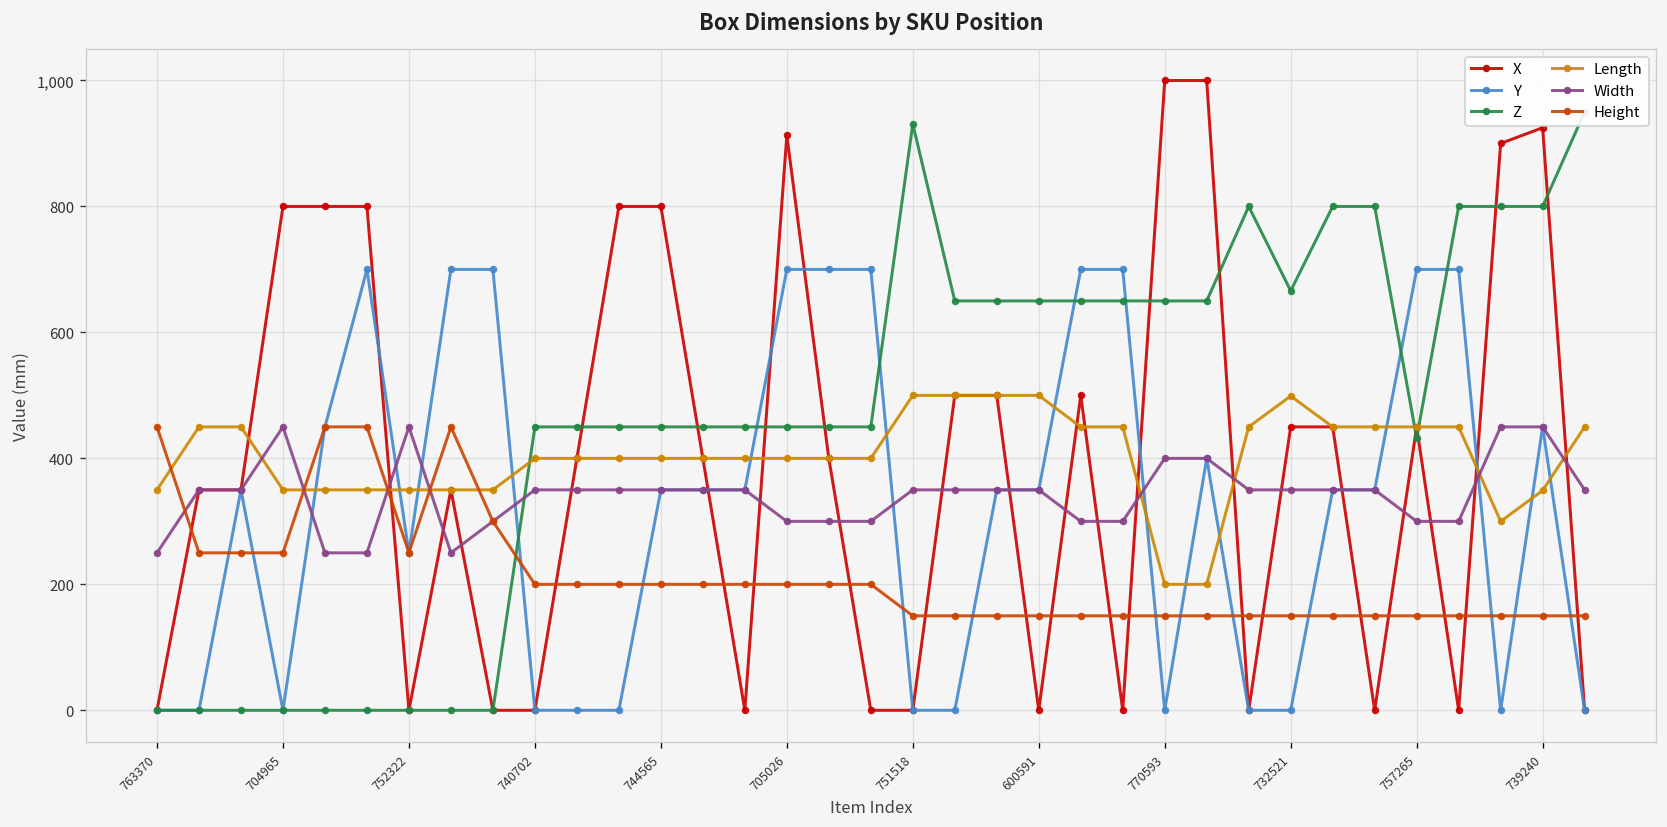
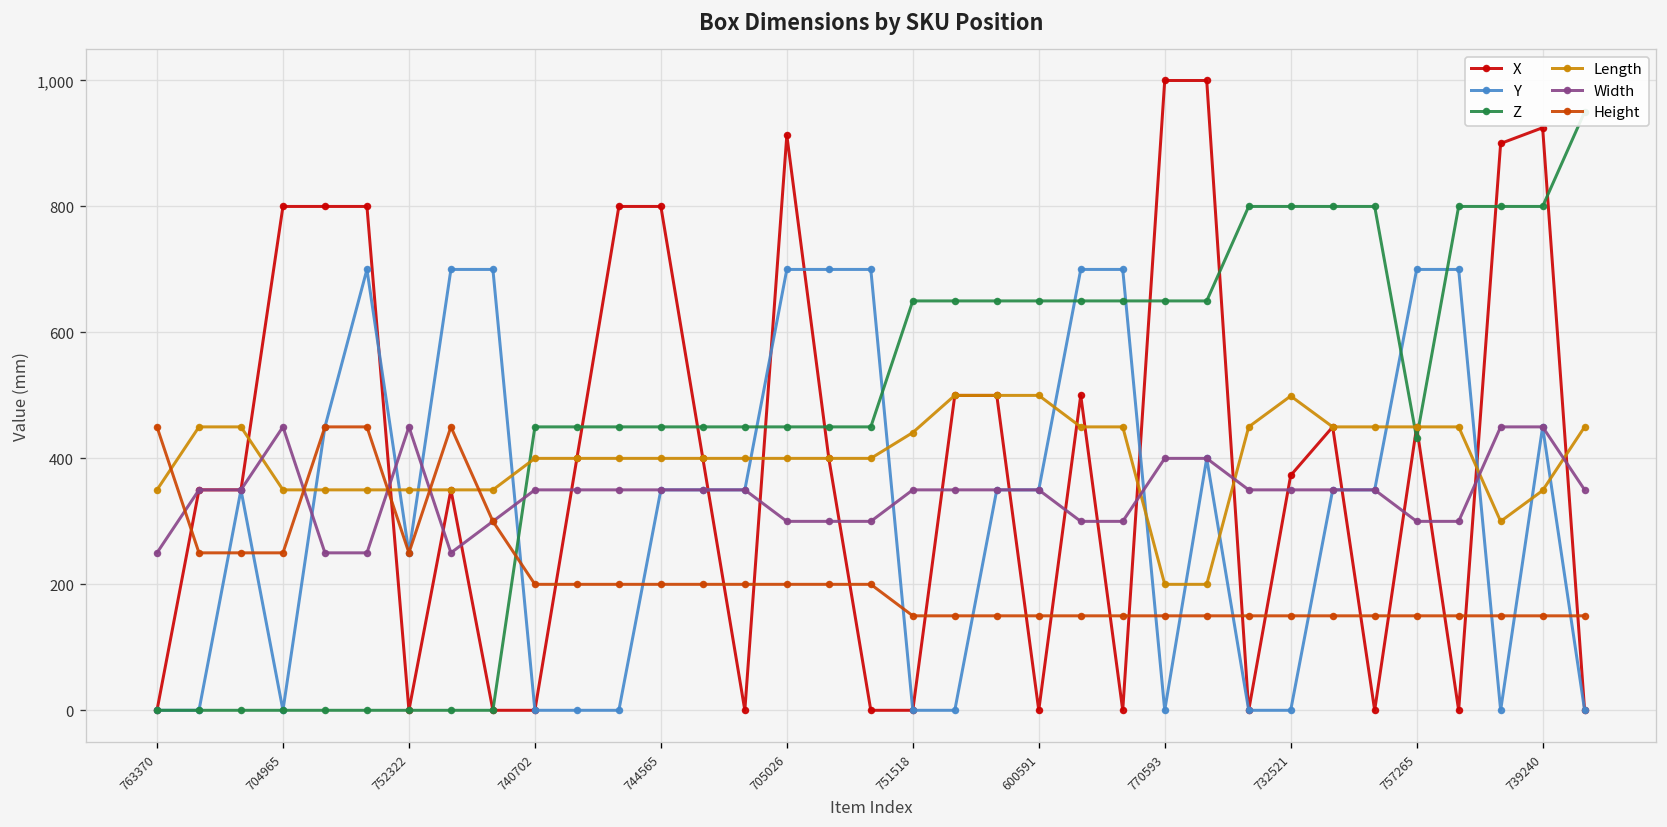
  {
    "X": {
      "705026": "910",
      "600591": "0",
      "770593": "1,000",
-     "732521": "450"
+     "732521": "370"
    },
    "Y": {
      "705026": "700",
      "770593": "0",
      "732521": "0",
      "757265": "700"
    },
    "Z": {
      "705026": "450",
-     "751518": "930",
+     "751518": "650",
      "600591": "650",
      "770593": "650",
-     "732521": "670",
+     "732521": "800",
      "757265": "430",
      "739240": "800"
    },
    "Length": {
      "705026": "400",
-     "751518": "500",
+     "751518": "440",
      "600591": "500",
      "770593": "200",
      "732521": "500",
      "739240": "350"
    },
    "Width": {
      "705026": "300",
      "751518": "350",
      "770593": "400",
      "732521": "350",
      "757265": "300"
    },
    "Height": {
      "705026": "200",
      "751518": "150",
      "600591": "150",
      "770593": "150",
      "732521": "150",
      "757265": "150",
      "739240": "150"
    }
  }
